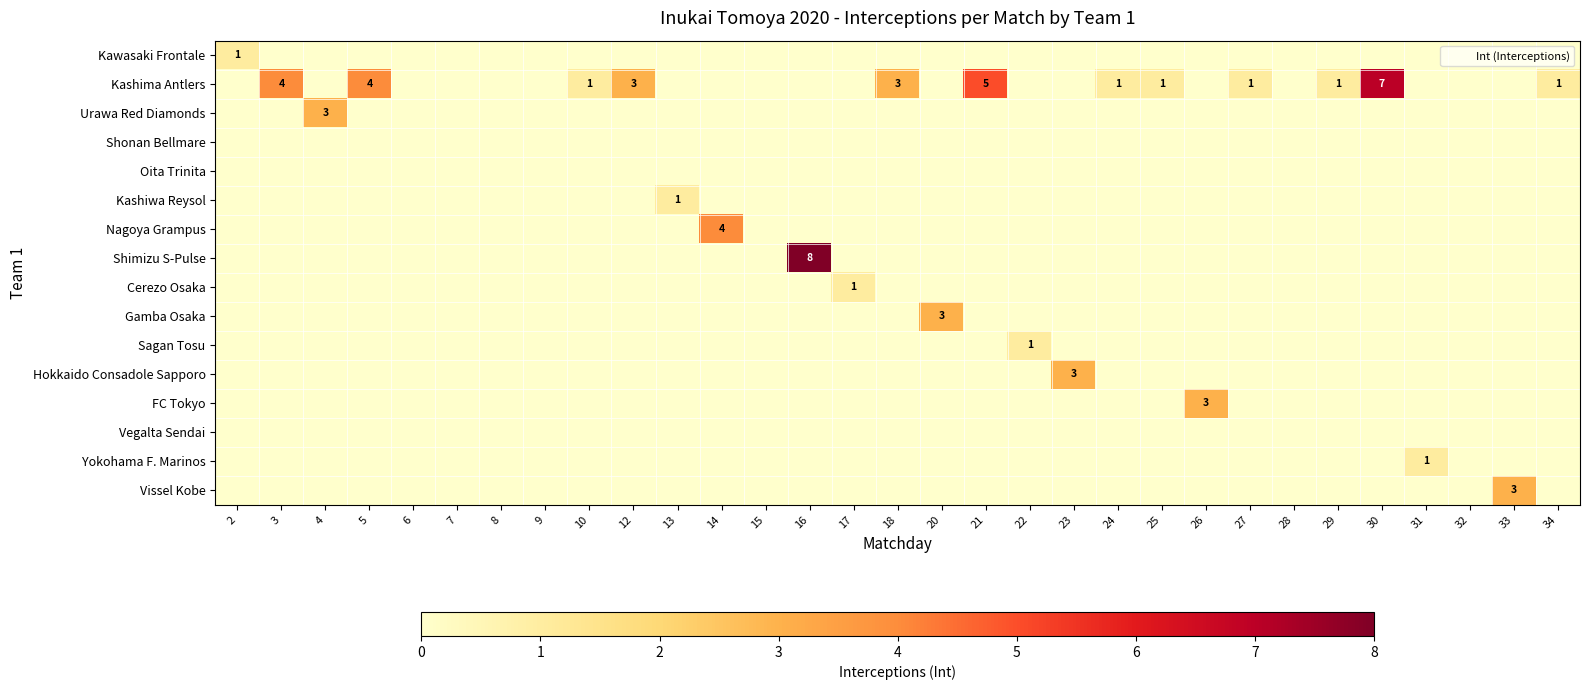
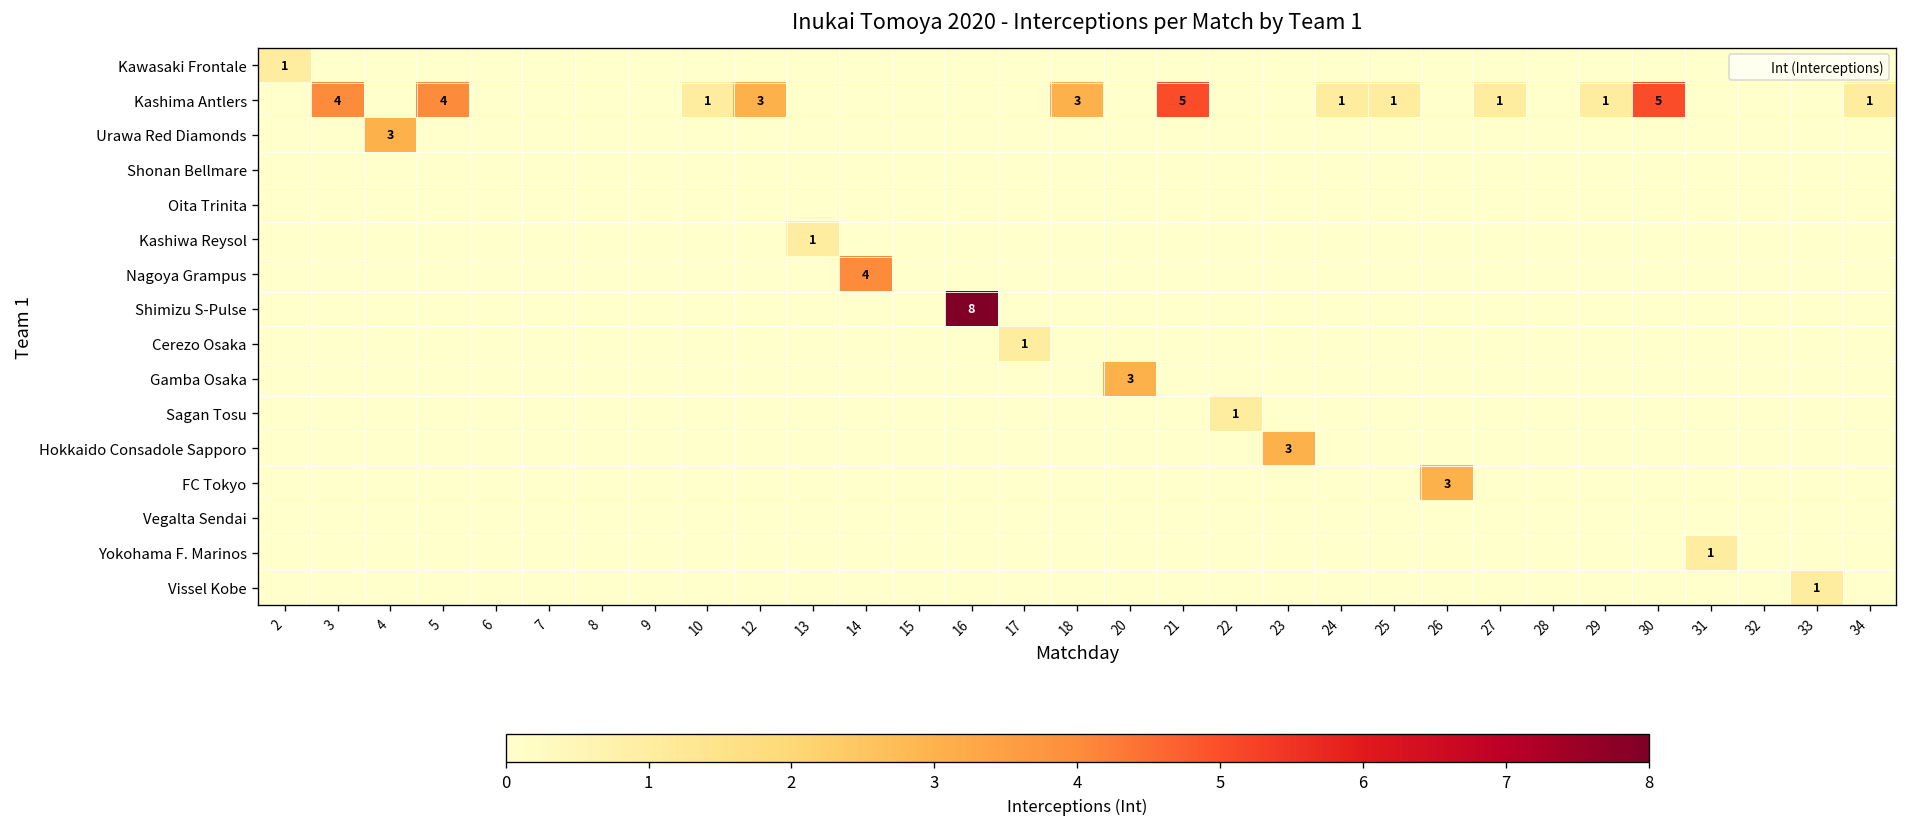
  {
    "Kawasaki Frontale": {
      "2": 1
    },
    "Kashima Antlers": {
      "3": 4,
      "5": 4,
      "10": 1,
      "12": 3,
      "18": 3,
      "21": 5,
      "24": 1,
      "25": 1,
      "27": 1,
      "29": 1,
-     "30": 7,
+     "30": 5,
      "34": 1
    },
    "Urawa Red Diamonds": {
      "4": 3
    },
    "Kashiwa Reysol": {
      "13": 1
    },
    "Nagoya Grampus": {
      "14": 4
    },
    "Shimizu S-Pulse": {
      "16": 8
    },
    "Cerezo Osaka": {
      "17": 1
    },
    "Gamba Osaka": {
      "20": 3
    },
    "Sagan Tosu": {
      "22": 1
    },
    "Hokkaido Consadole Sapporo": {
      "23": 3
    },
    "FC Tokyo": {
      "26": 3
    },
    "Yokohama F. Marinos": {
      "31": 1
    },
    "Vissel Kobe": {
-     "33": 3
+     "33": 1
    }
  }
